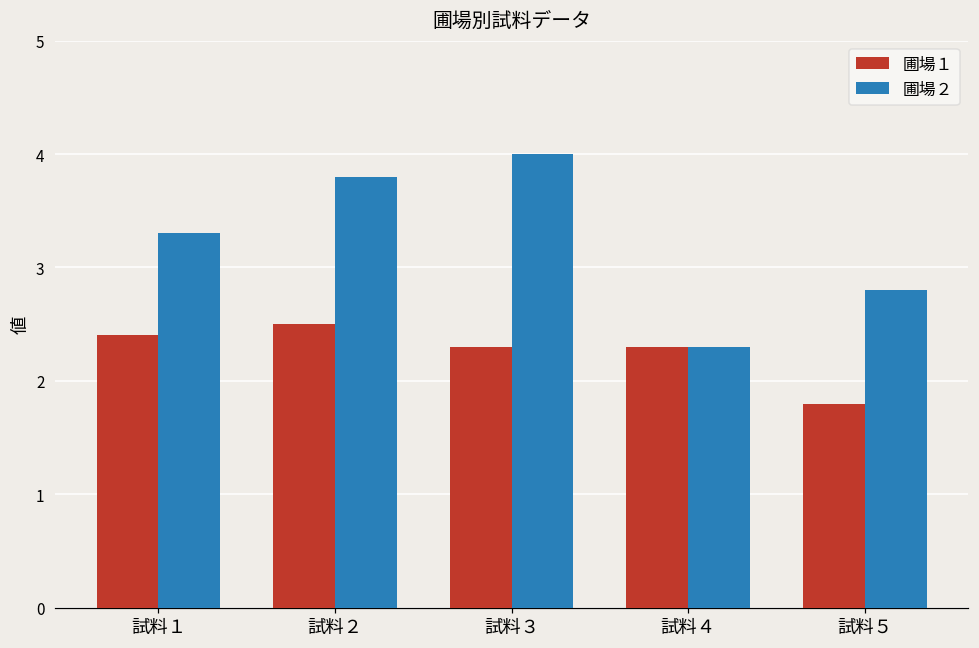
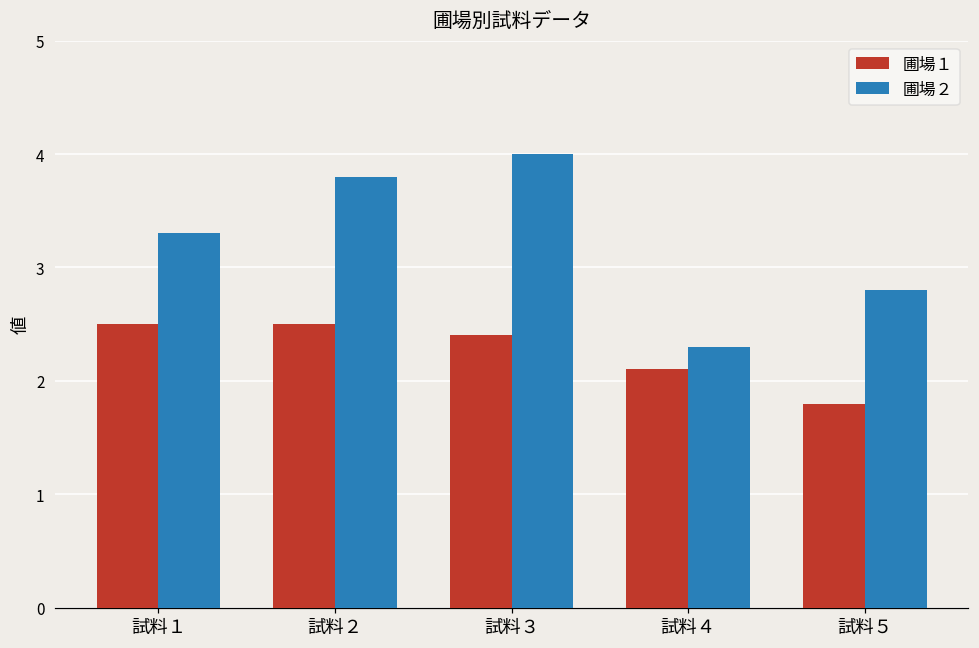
  {
    "圃場１": {
-     "試料１": 2.4,
+     "試料１": 2.5,
      "試料２": 2.5,
-     "試料３": 2.3,
-     "試料４": 2.3,
+     "試料３": 2.4,
+     "試料４": 2.1,
      "試料５": 1.8
    },
    "圃場２": {
      "試料１": 3.3,
      "試料２": 3.8,
      "試料３": 4.0,
      "試料４": 2.3,
      "試料５": 2.8
    }
  }
